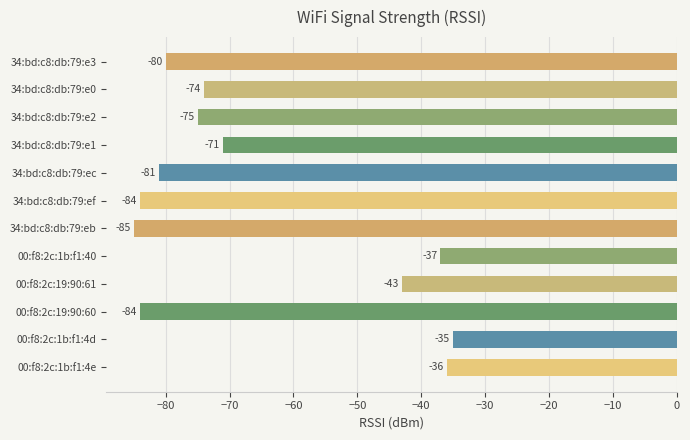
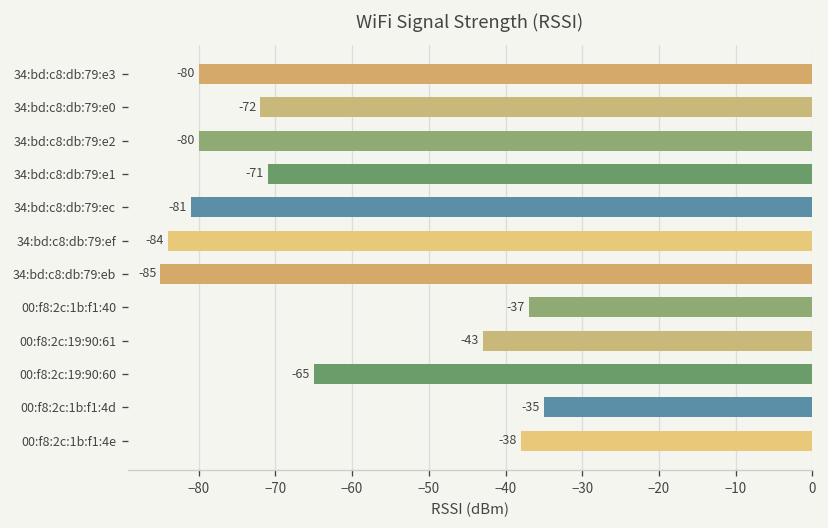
  {
    "34:bd:c8:db:79:e3": -80,
-   "34:bd:c8:db:79:e0": -74,
-   "34:bd:c8:db:79:e2": -75,
+   "34:bd:c8:db:79:e0": -72,
+   "34:bd:c8:db:79:e2": -80,
    "34:bd:c8:db:79:e1": -71,
    "34:bd:c8:db:79:ec": -81,
    "34:bd:c8:db:79:ef": -84,
    "34:bd:c8:db:79:eb": -85,
    "00:f8:2c:1b:f1:40": -37,
    "00:f8:2c:19:90:61": -43,
-   "00:f8:2c:19:90:60": -84,
+   "00:f8:2c:19:90:60": -65,
    "00:f8:2c:1b:f1:4d": -35,
-   "00:f8:2c:1b:f1:4e": -36
+   "00:f8:2c:1b:f1:4e": -38
  }
